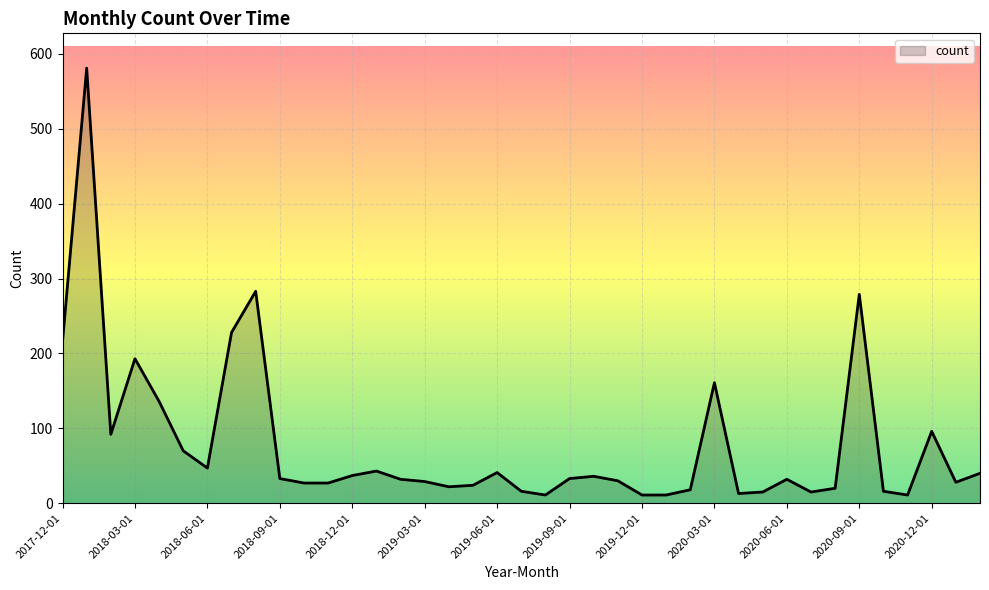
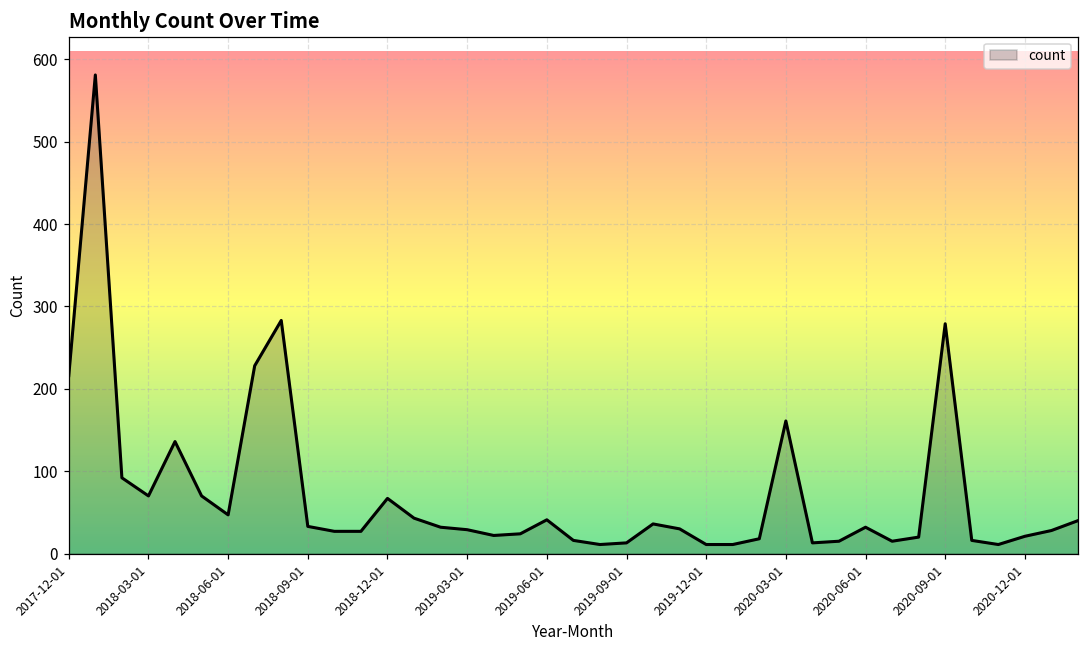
  {
    "2017-12-01": 220,
-   "2018-03-01": 190,
+   "2018-03-01": 70,
    "2018-06-01": 50,
    "2018-09-01": 30,
-   "2018-12-01": 40,
+   "2018-12-01": 70,
    "2019-03-01": 30,
    "2019-06-01": 40,
-   "2019-09-01": 30,
+   "2019-09-01": 10,
    "2019-12-01": 10,
    "2020-03-01": 160,
    "2020-06-01": 30,
    "2020-09-01": 280,
-   "2020-12-01": 100
+   "2020-12-01": 20
  }
